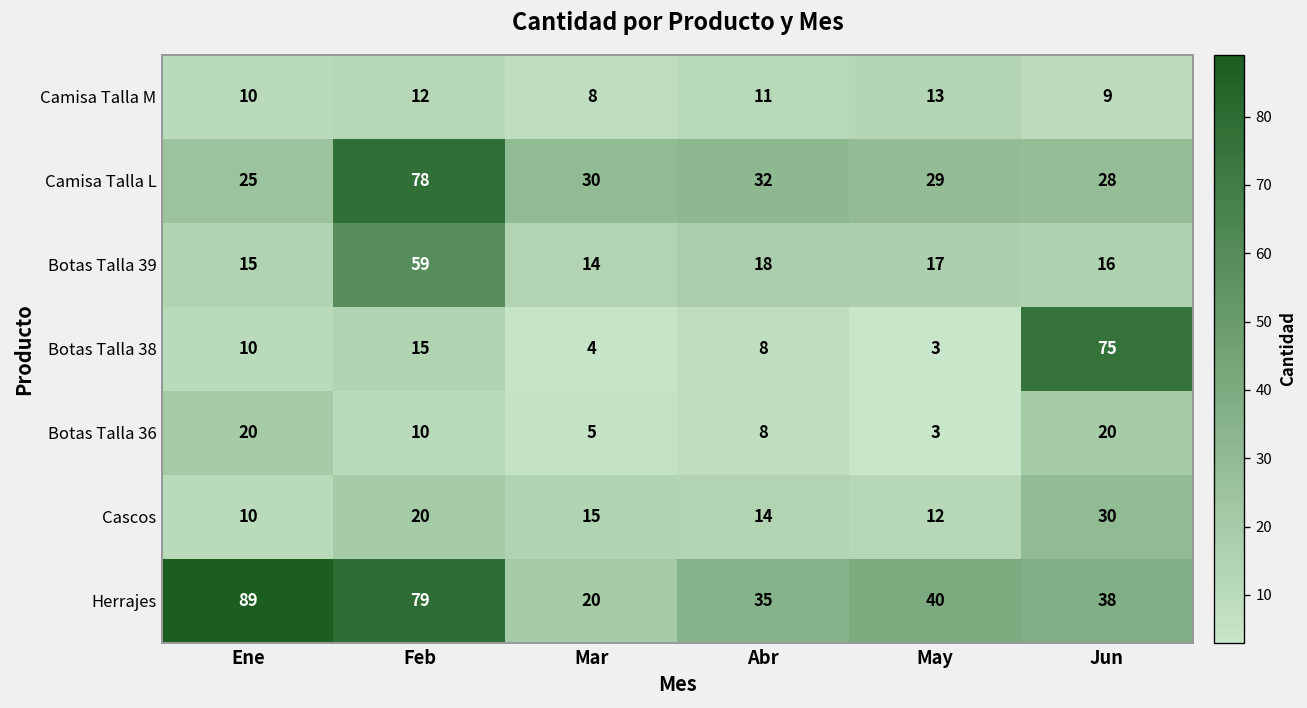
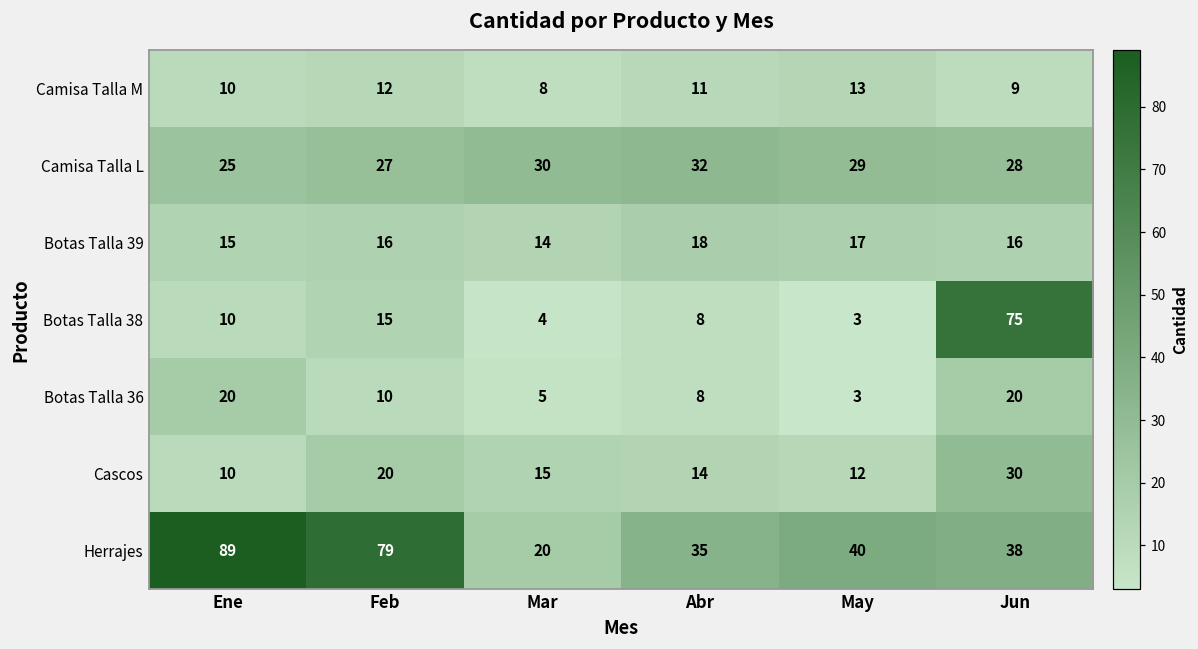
  {
    "Camisa Talla M": {
      "Ene": 10,
      "Feb": 12,
      "Mar": 8,
      "Abr": 11,
      "May": 13,
      "Jun": 9
    },
    "Camisa Talla L": {
      "Ene": 25,
-     "Feb": 78,
+     "Feb": 27,
      "Mar": 30,
      "Abr": 32,
      "May": 29,
      "Jun": 28
    },
    "Botas Talla 39": {
      "Ene": 15,
-     "Feb": 59,
+     "Feb": 16,
      "Mar": 14,
      "Abr": 18,
      "May": 17,
      "Jun": 16
    },
    "Botas Talla 38": {
      "Ene": 10,
      "Feb": 15,
      "Mar": 4,
      "Abr": 8,
      "May": 3,
      "Jun": 75
    },
    "Botas Talla 36": {
      "Ene": 20,
      "Feb": 10,
      "Mar": 5,
      "Abr": 8,
      "May": 3,
      "Jun": 20
    },
    "Cascos": {
      "Ene": 10,
      "Feb": 20,
      "Mar": 15,
      "Abr": 14,
      "May": 12,
      "Jun": 30
    },
    "Herrajes": {
      "Ene": 89,
      "Feb": 79,
      "Mar": 20,
      "Abr": 35,
      "May": 40,
      "Jun": 38
    }
  }
